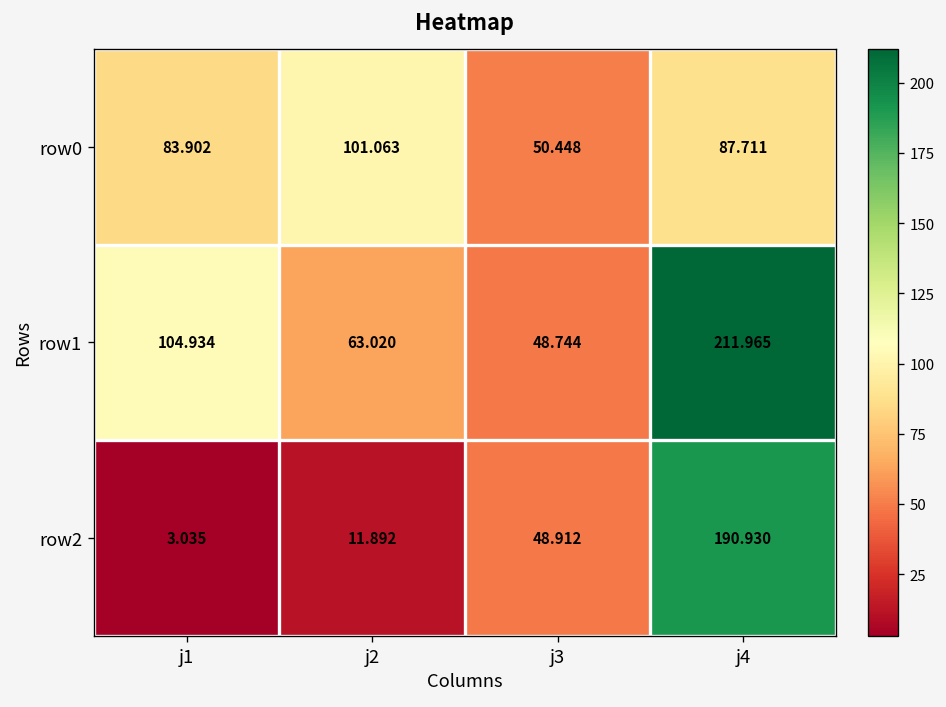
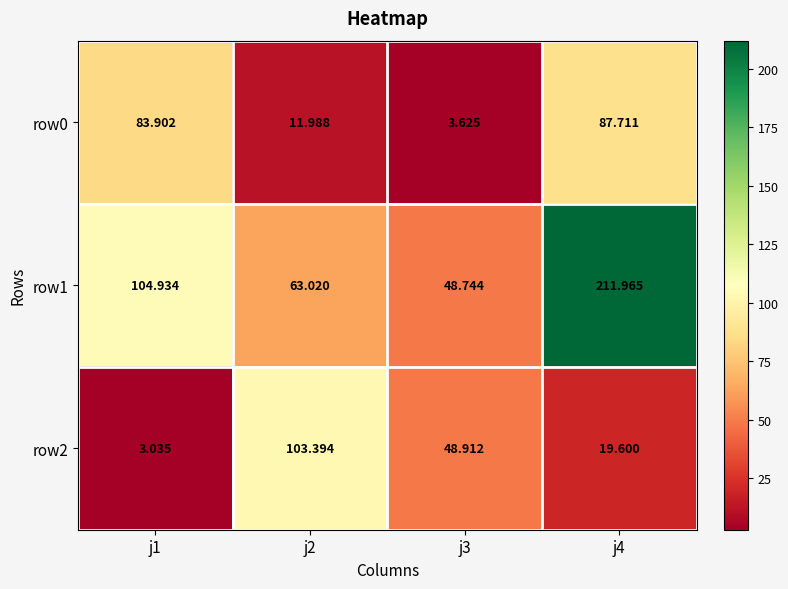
  {
    "row0": {
      "j1": 83.902,
-     "j2": 101.063,
-     "j3": 50.448,
+     "j2": 11.988,
+     "j3": 3.625,
      "j4": 87.711
    },
    "row1": {
      "j1": 104.934,
      "j2": 63.020,
      "j3": 48.744,
      "j4": 211.965
    },
    "row2": {
      "j1": 3.035,
-     "j2": 11.892,
+     "j2": 103.394,
      "j3": 48.912,
-     "j4": 190.930
+     "j4": 19.600
    }
  }
